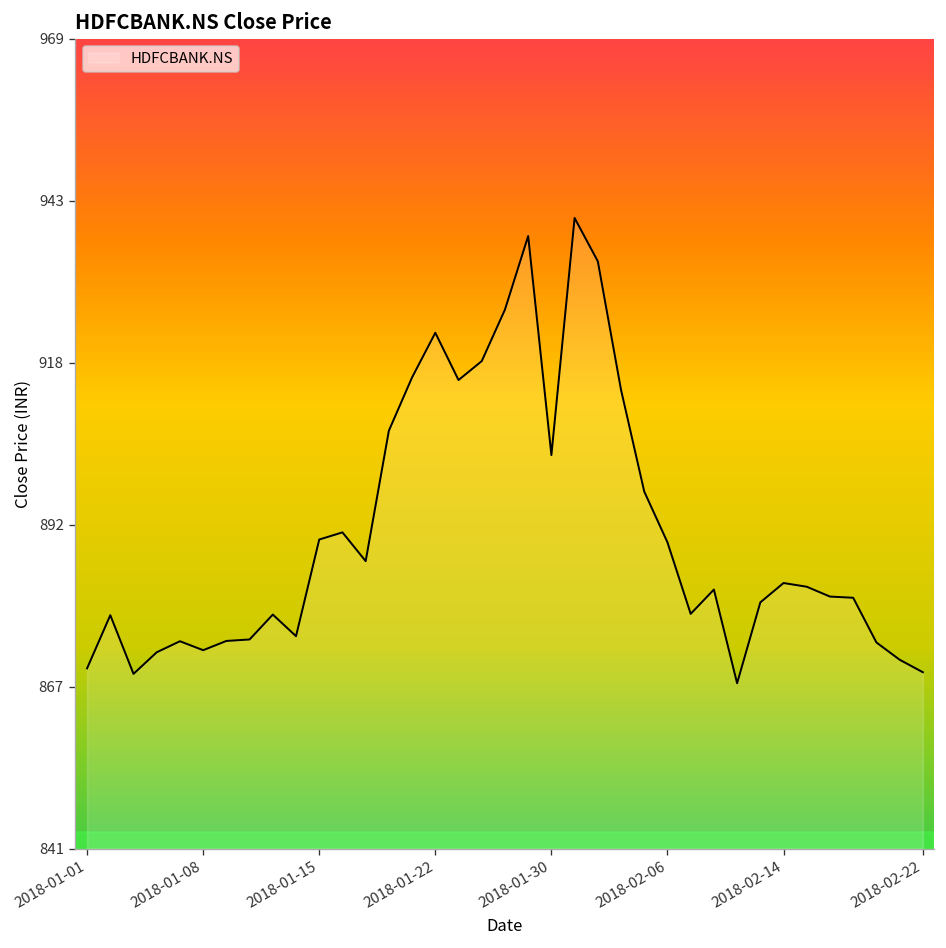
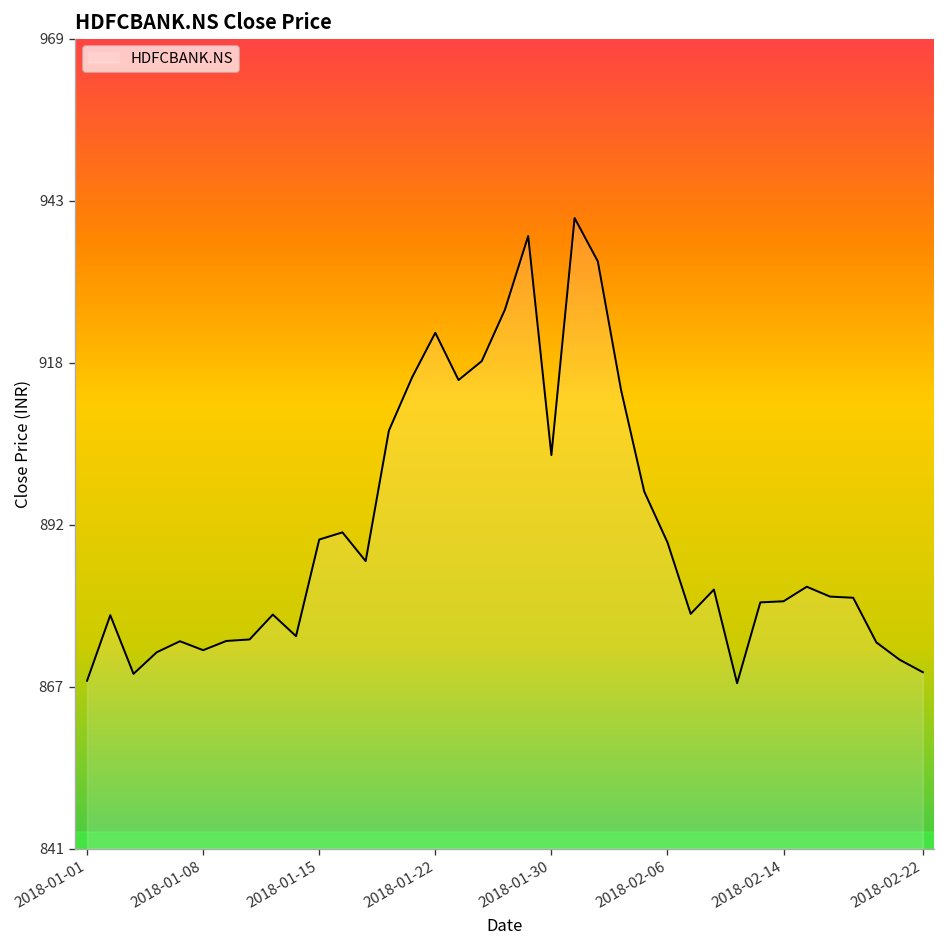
  {
-   "2018-01-01": 869,
+   "2018-01-01": 868,
    "2018-01-08": 872,
    "2018-01-15": 890,
    "2018-01-22": 922,
    "2018-01-30": 903,
    "2018-02-06": 889,
-   "2018-02-14": 883,
+   "2018-02-14": 880,
    "2018-02-22": 869
  }
